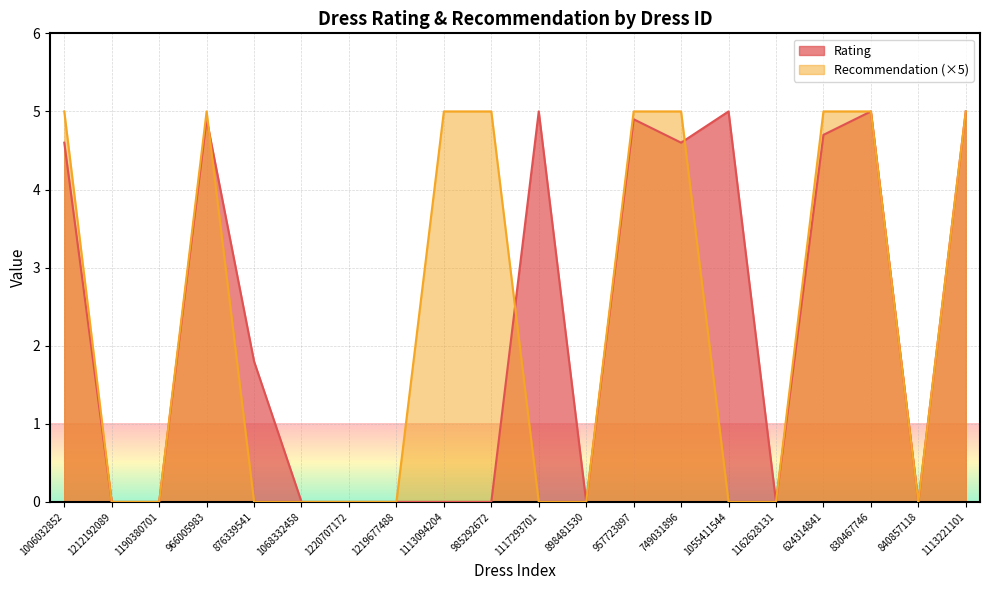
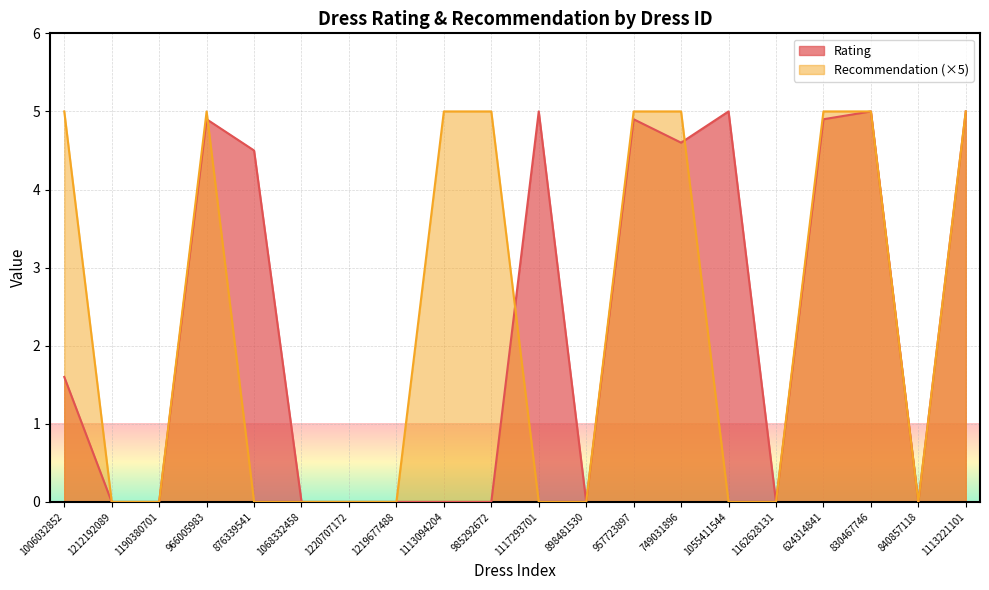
  {
    "Rating": {
-     "1006032852": 4.6,
+     "1006032852": 1.6,
      "966005983": 4.9,
-     "876339541": 1.8,
+     "876339541": 4.5,
      "1113094204": 0.0,
      "985292672": 0.0,
      "1117293701": 5.0,
      "957723897": 4.9,
      "749031896": 4.6,
      "1055411544": 5.0,
-     "624314841": 4.7
+     "624314841": 4.9
    },
    "Recommendation (×5)": {
      "1006032852": 5.0,
      "966005983": 5.0,
      "876339541": 0.0,
      "1113094204": 5.0,
      "985292672": 5.0,
      "1117293701": 0.0,
      "957723897": 5.0,
      "749031896": 5.0,
      "1055411544": 0.0,
      "624314841": 5.0
    }
  }
